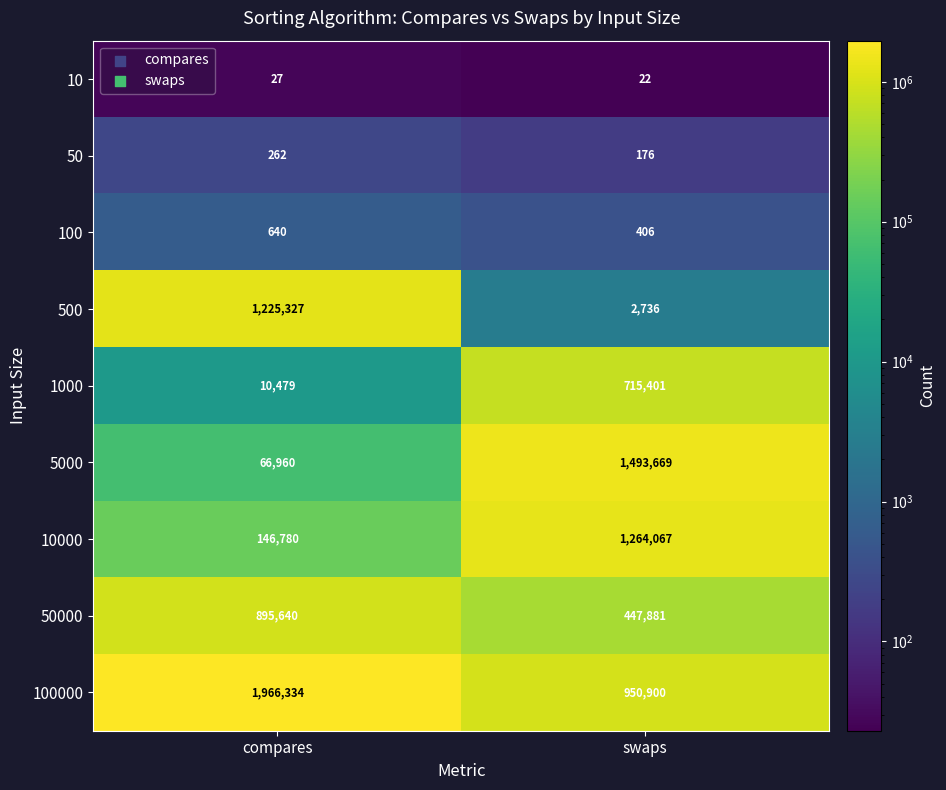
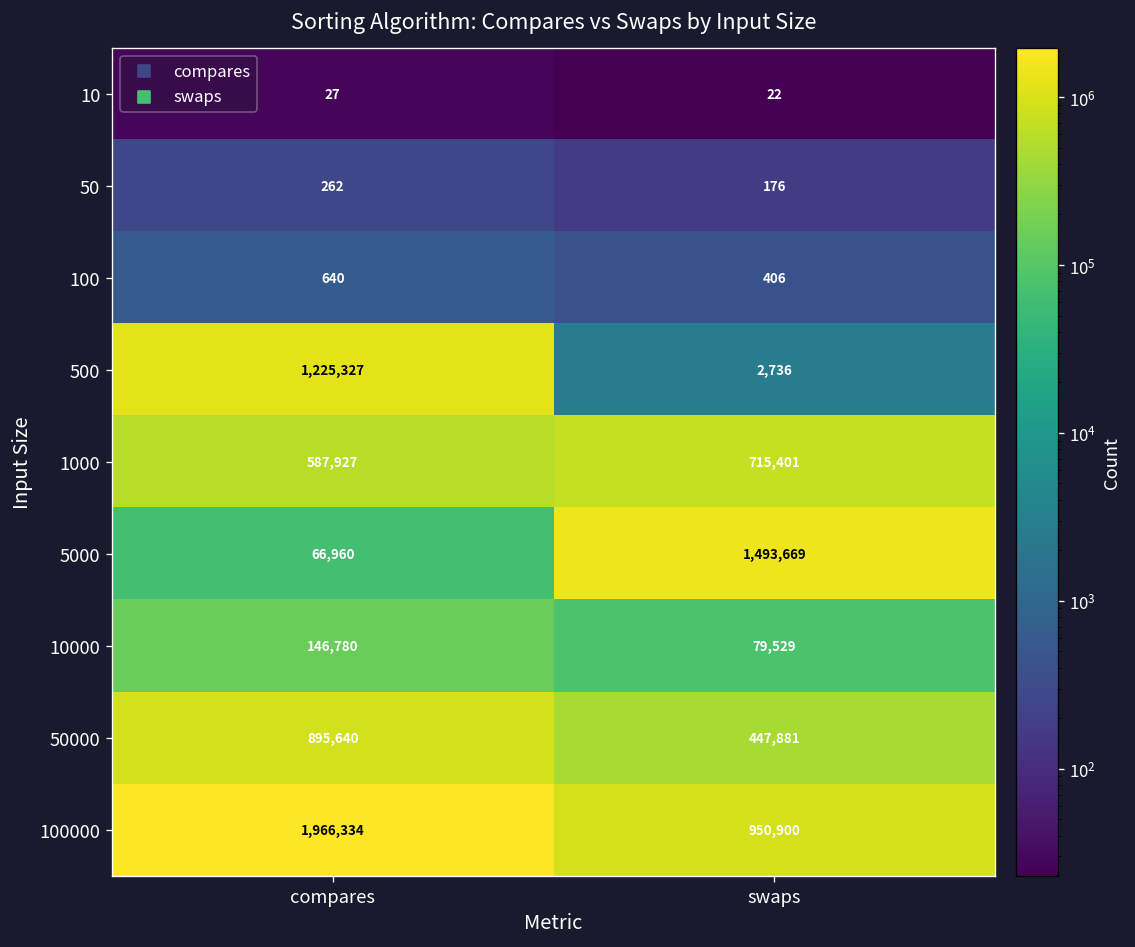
  {
    "10": {
      "compares": "27",
      "swaps": "22"
    },
    "50": {
      "compares": "262",
      "swaps": "176"
    },
    "100": {
      "compares": "640",
      "swaps": "406"
    },
    "500": {
      "compares": "1,225,327",
      "swaps": "2,736"
    },
    "1000": {
-     "compares": "10,479",
+     "compares": "587,927",
      "swaps": "715,401"
    },
    "5000": {
      "compares": "66,960",
      "swaps": "1,493,669"
    },
    "10000": {
      "compares": "146,780",
-     "swaps": "1,264,067"
+     "swaps": "79,529"
    },
    "50000": {
      "compares": "895,640",
      "swaps": "447,881"
    },
    "100000": {
      "compares": "1,966,334",
      "swaps": "950,900"
    }
  }
